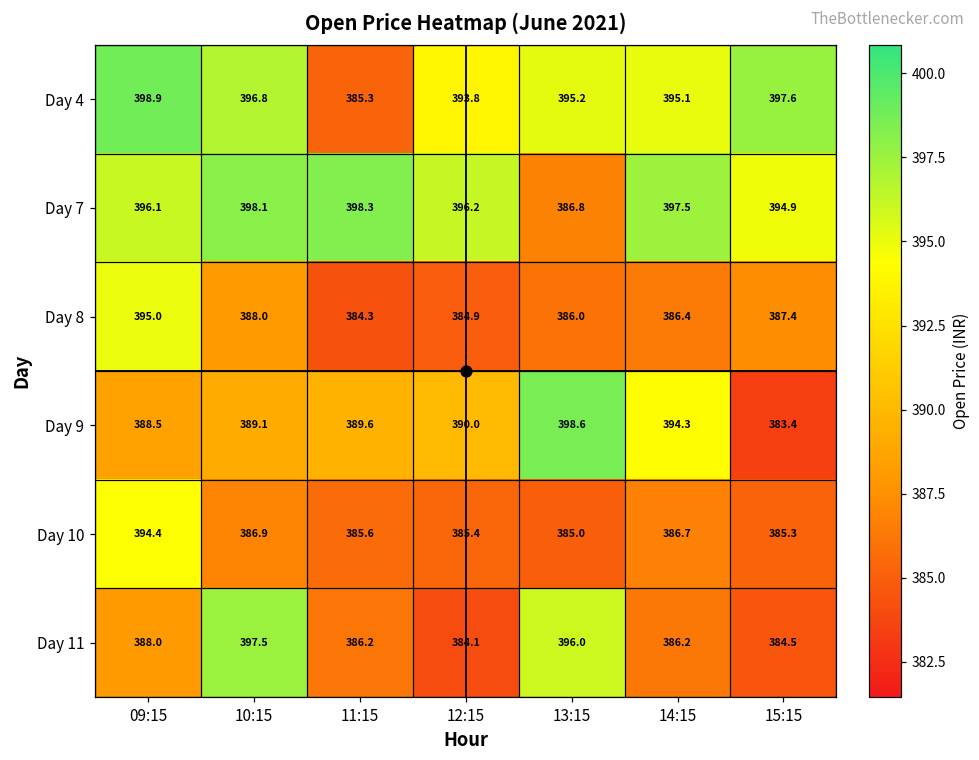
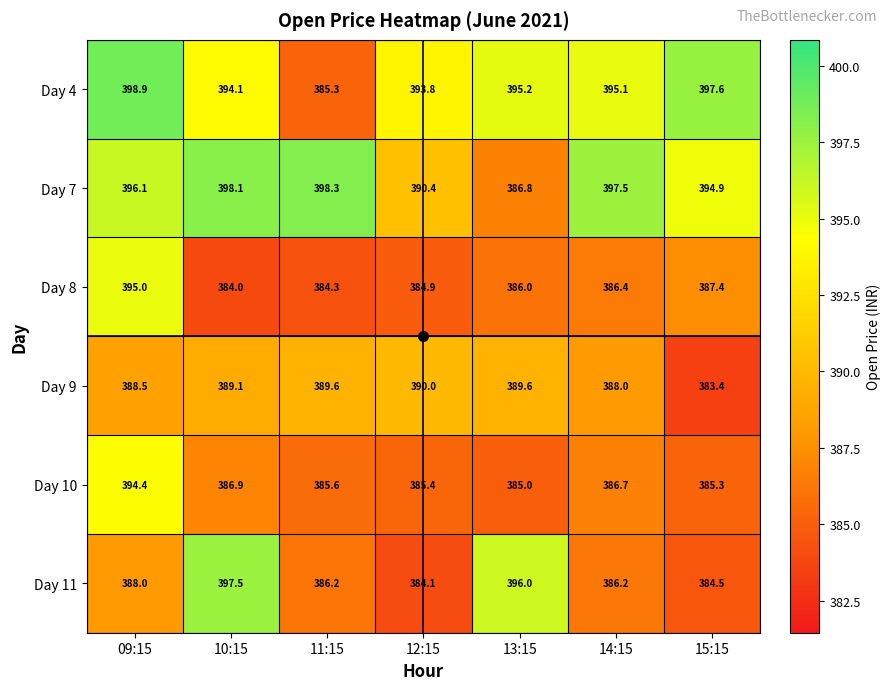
  {
    "Day 4": {
      "09:15": 398.9,
-     "10:15": 396.8,
+     "10:15": 394.1,
      "11:15": 385.3,
      "12:15": 393.8,
      "13:15": 395.2,
      "14:15": 395.1,
      "15:15": 397.6
    },
    "Day 7": {
      "09:15": 396.1,
      "10:15": 398.1,
      "11:15": 398.3,
-     "12:15": 396.2,
+     "12:15": 390.4,
      "13:15": 386.8,
      "14:15": 397.5,
      "15:15": 394.9
    },
    "Day 8": {
      "09:15": 395.0,
-     "10:15": 388.0,
+     "10:15": 384.0,
      "11:15": 384.3,
      "12:15": 384.9,
      "13:15": 386.0,
      "14:15": 386.4,
      "15:15": 387.4
    },
    "Day 9": {
      "09:15": 388.5,
      "10:15": 389.1,
      "11:15": 389.6,
      "12:15": 390.0,
-     "13:15": 398.6,
-     "14:15": 394.3,
+     "13:15": 389.6,
+     "14:15": 388.0,
      "15:15": 383.4
    },
    "Day 10": {
      "09:15": 394.4,
      "10:15": 386.9,
      "11:15": 385.6,
      "12:15": 385.4,
      "13:15": 385.0,
      "14:15": 386.7,
      "15:15": 385.3
    },
    "Day 11": {
      "09:15": 388.0,
      "10:15": 397.5,
      "11:15": 386.2,
      "12:15": 384.1,
      "13:15": 396.0,
      "14:15": 386.2,
      "15:15": 384.5
    }
  }
